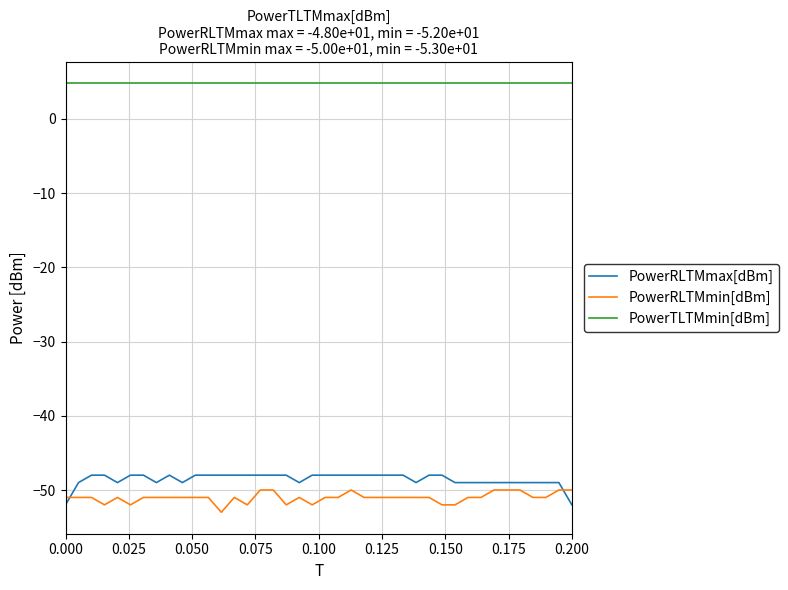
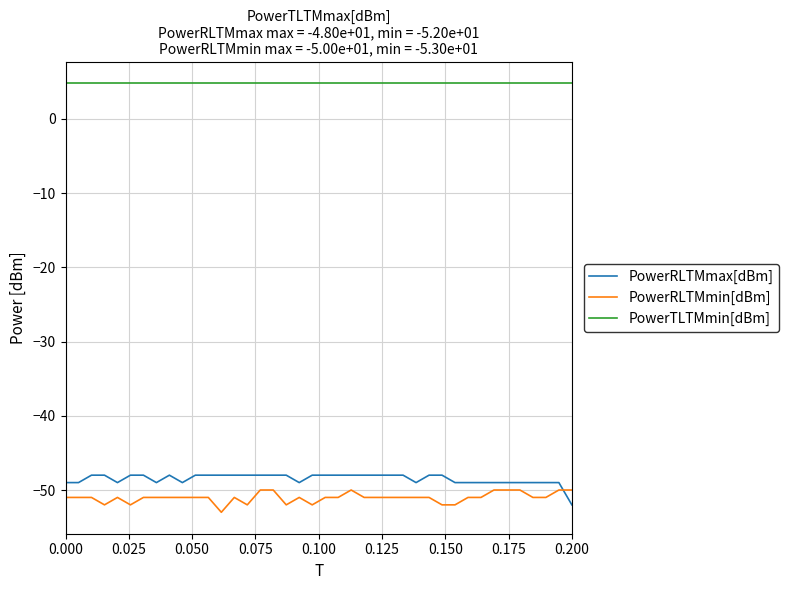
  {
    "PowerRLTMmax[dBm]": {
-     "0.000": -52,
+     "0.000": -49,
      "0.200": -52
    },
    "PowerRLTMmin[dBm]": {
      "0.000": -51,
      "0.200": -50
    },
    "PowerTLTMmin[dBm]": {
      "0.000": 5,
      "0.200": 5
    }
  }
